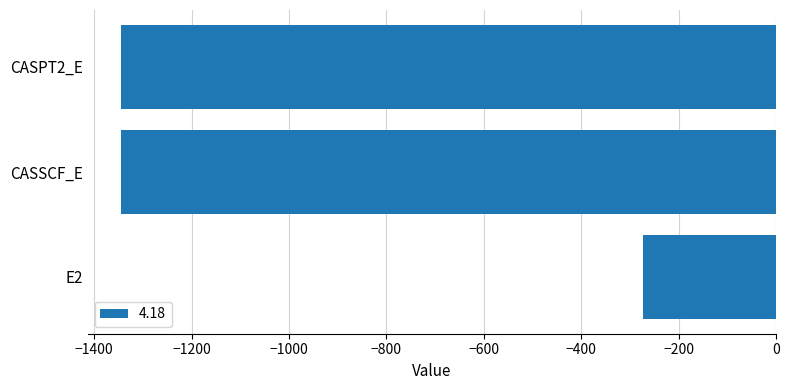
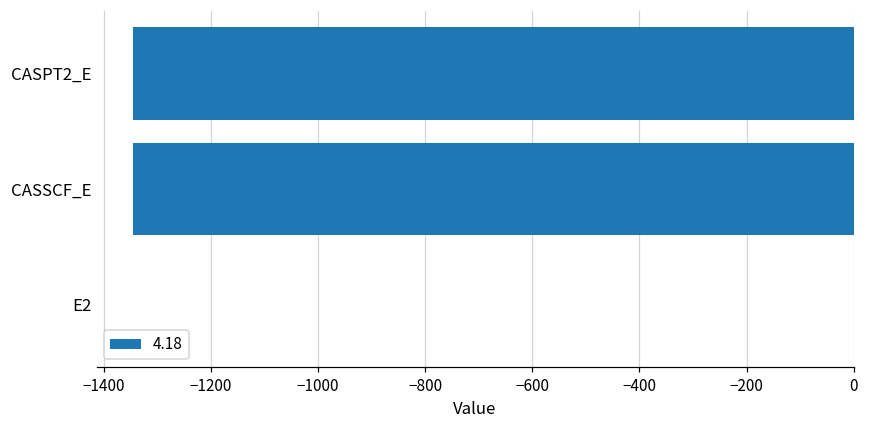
  {
    "CASPT2_E": -1350,
    "CASSCF_E": -1350,
-   "E2": -270
+   "E2": 0
  }
